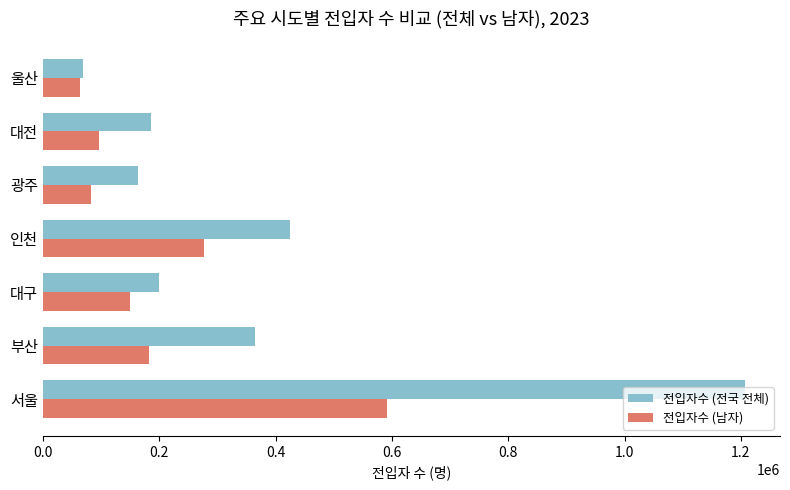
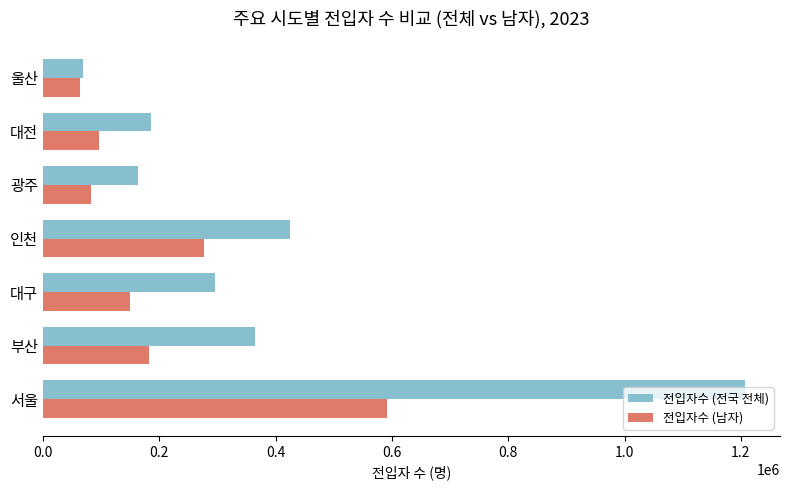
  {
    "전입자수 (전국 전체)": {
      "울산": 70000,
      "대전": 190000,
      "광주": 160000,
      "인천": 420000,
-     "대구": 200000,
+     "대구": 300000,
      "부산": 360000
    },
    "전입자수 (남자)": {
      "울산": 60000,
      "대전": 100000,
      "광주": 80000,
      "인천": 280000,
      "대구": 150000,
      "부산": 180000,
      "서울": 590000
    }
  }
